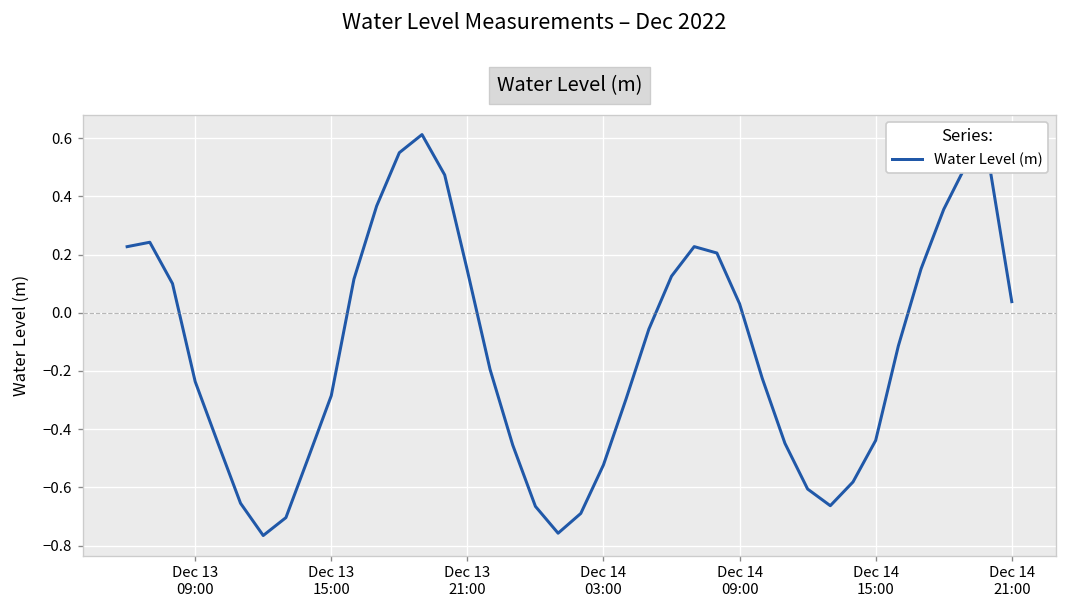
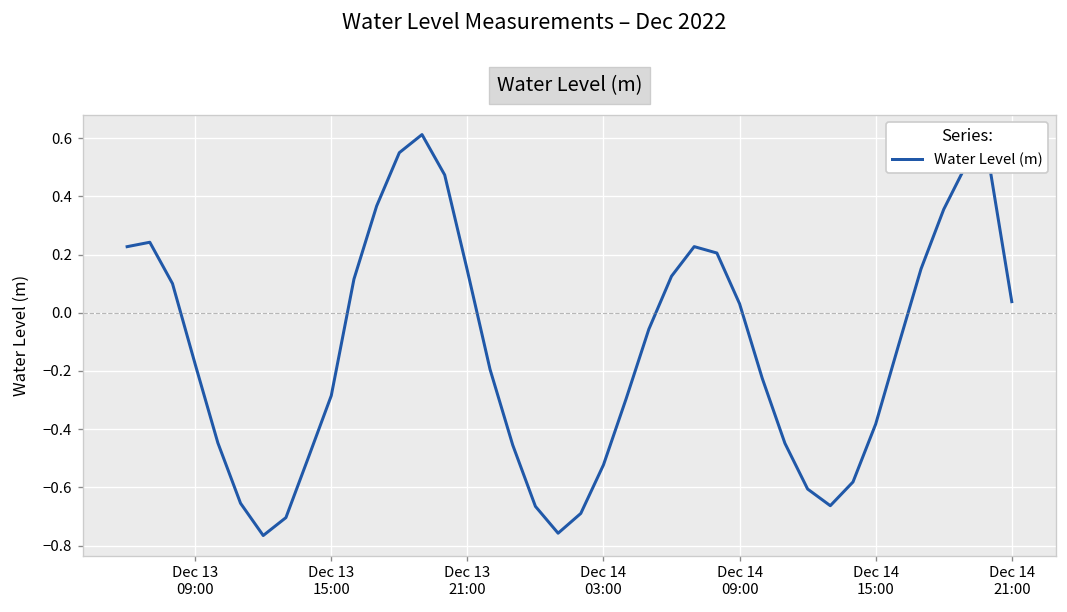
  {
-   "Dec 13 09:00": -0.24,
+   "Dec 13 09:00": -0.18,
    "Dec 13 15:00": -0.28,
    "Dec 13 21:00": 0.14,
    "Dec 14 03:00": -0.52,
    "Dec 14 09:00": 0.03,
-   "Dec 14 15:00": -0.44,
+   "Dec 14 15:00": -0.38,
    "Dec 14 21:00": 0.04
  }
